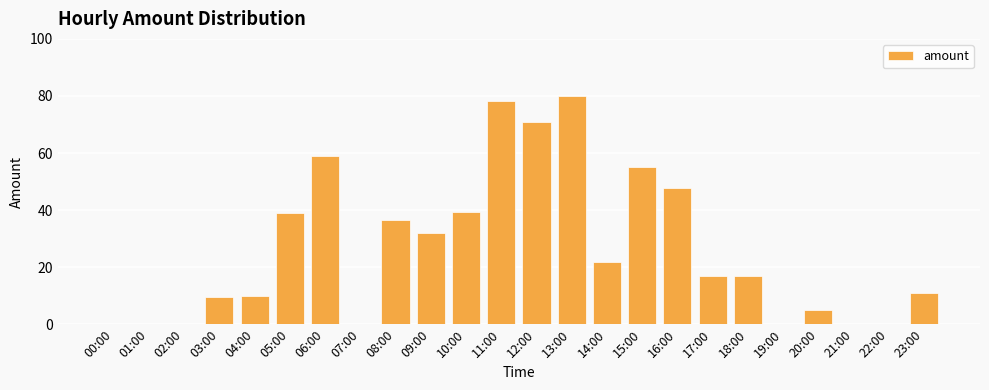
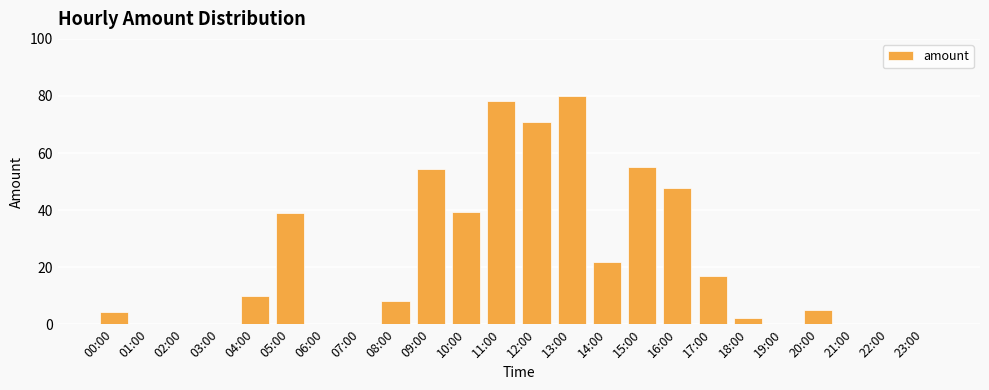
  {
-   "00:00": 0,
+   "00:00": 4,
    "01:00": 0,
    "02:00": 0,
-   "03:00": 10,
+   "03:00": 0,
    "04:00": 10,
    "05:00": 39,
-   "06:00": 59,
+   "06:00": 0,
    "07:00": 0,
-   "08:00": 37,
-   "09:00": 32,
+   "08:00": 8,
+   "09:00": 54,
    "10:00": 39,
    "11:00": 78,
    "12:00": 71,
    "13:00": 80,
    "14:00": 22,
    "15:00": 55,
    "16:00": 48,
    "17:00": 17,
-   "18:00": 17,
+   "18:00": 2,
    "19:00": 0,
    "20:00": 5,
    "21:00": 0,
    "22:00": 0,
-   "23:00": 11
+   "23:00": 0
  }
